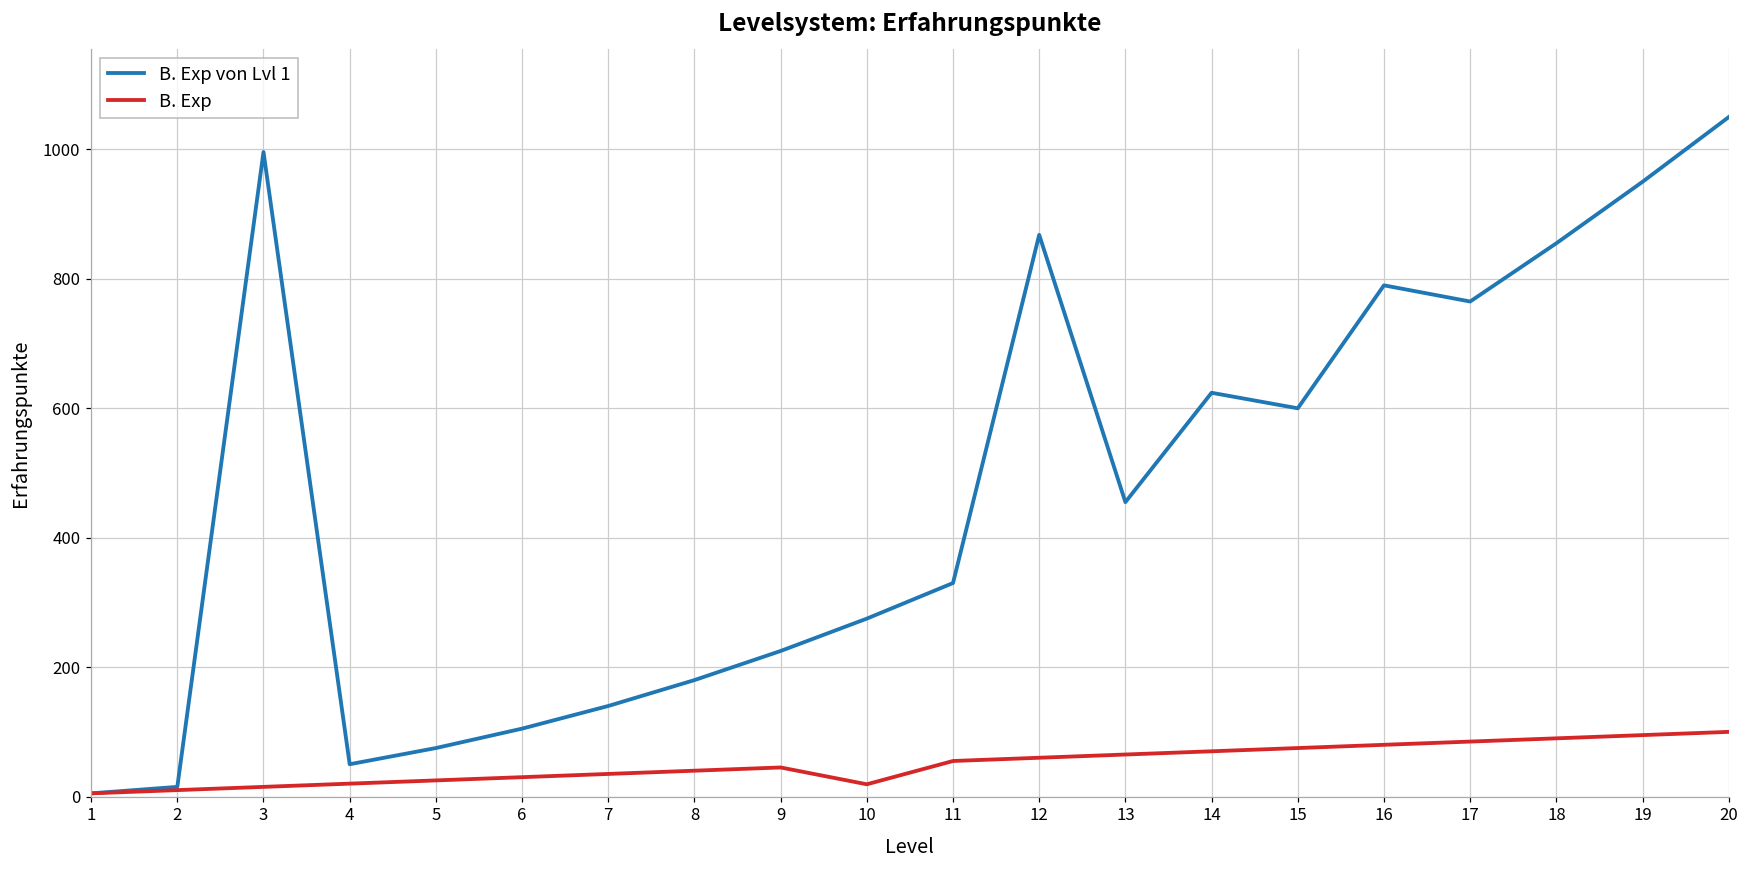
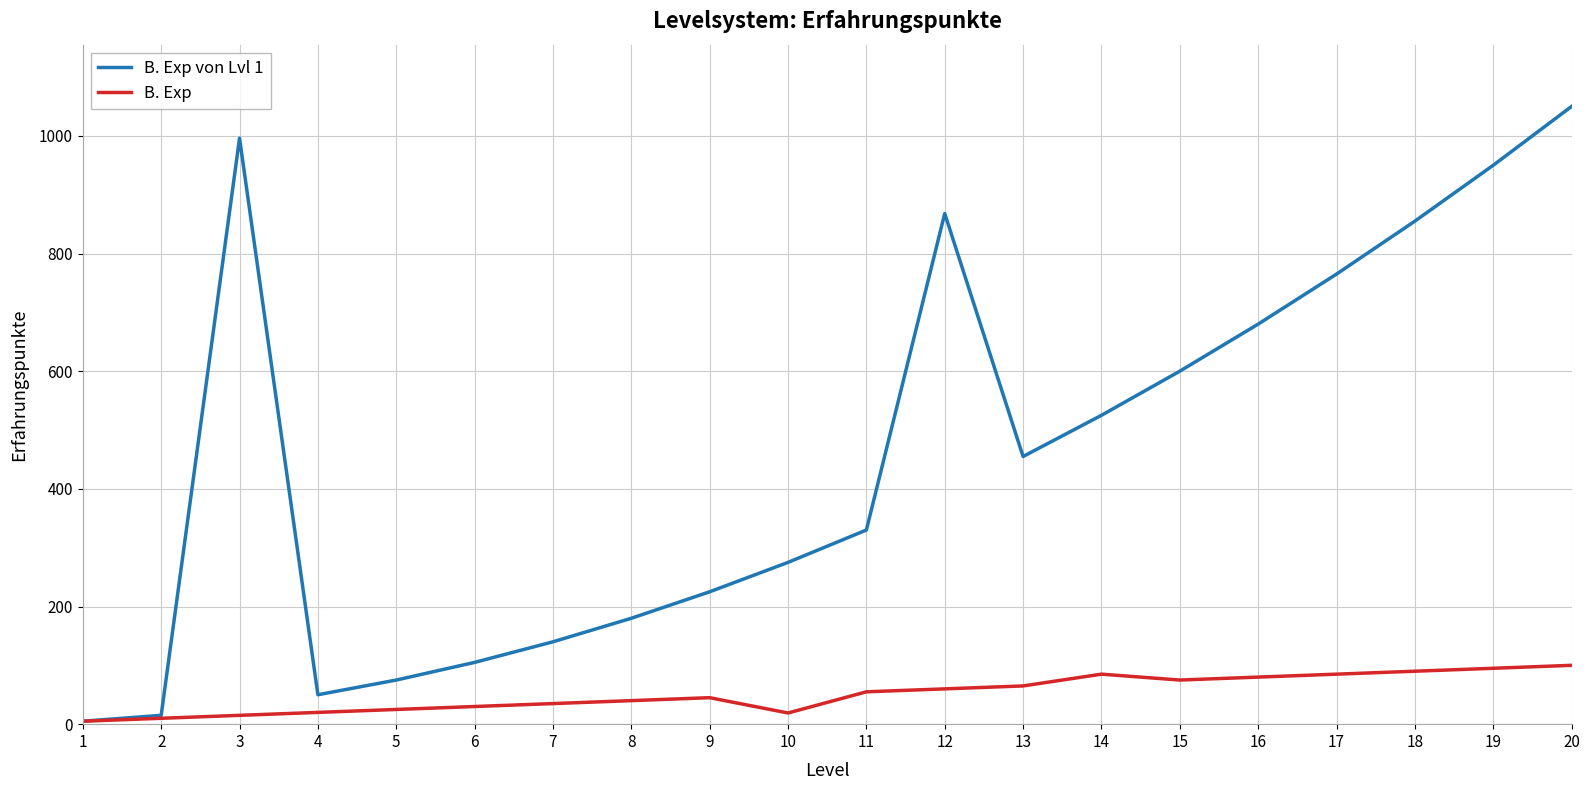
  {
    "B. Exp von Lvl 1": {
      "2": 20,
      "3": 1000,
      "4": 50,
      "5": 80,
      "6": 110,
      "7": 140,
      "8": 180,
      "9": 230,
      "10": 280,
      "11": 330,
      "12": 870,
      "13": 460,
-     "14": 620,
+     "14": 530,
      "15": 600,
-     "16": 790,
+     "16": 680,
      "17": 770,
      "18": 860,
      "19": 950,
      "20": 1050
    },
    "B. Exp": {
      "2": 10,
      "3": 20,
      "4": 20,
      "5": 30,
      "6": 30,
      "7": 40,
      "8": 40,
      "9": 50,
      "10": 20,
      "11": 60,
      "12": 60,
      "13": 70,
-     "14": 70,
+     "14": 90,
      "15": 80,
      "16": 80,
      "17": 90,
      "18": 90,
      "19": 100,
      "20": 100
    }
  }
